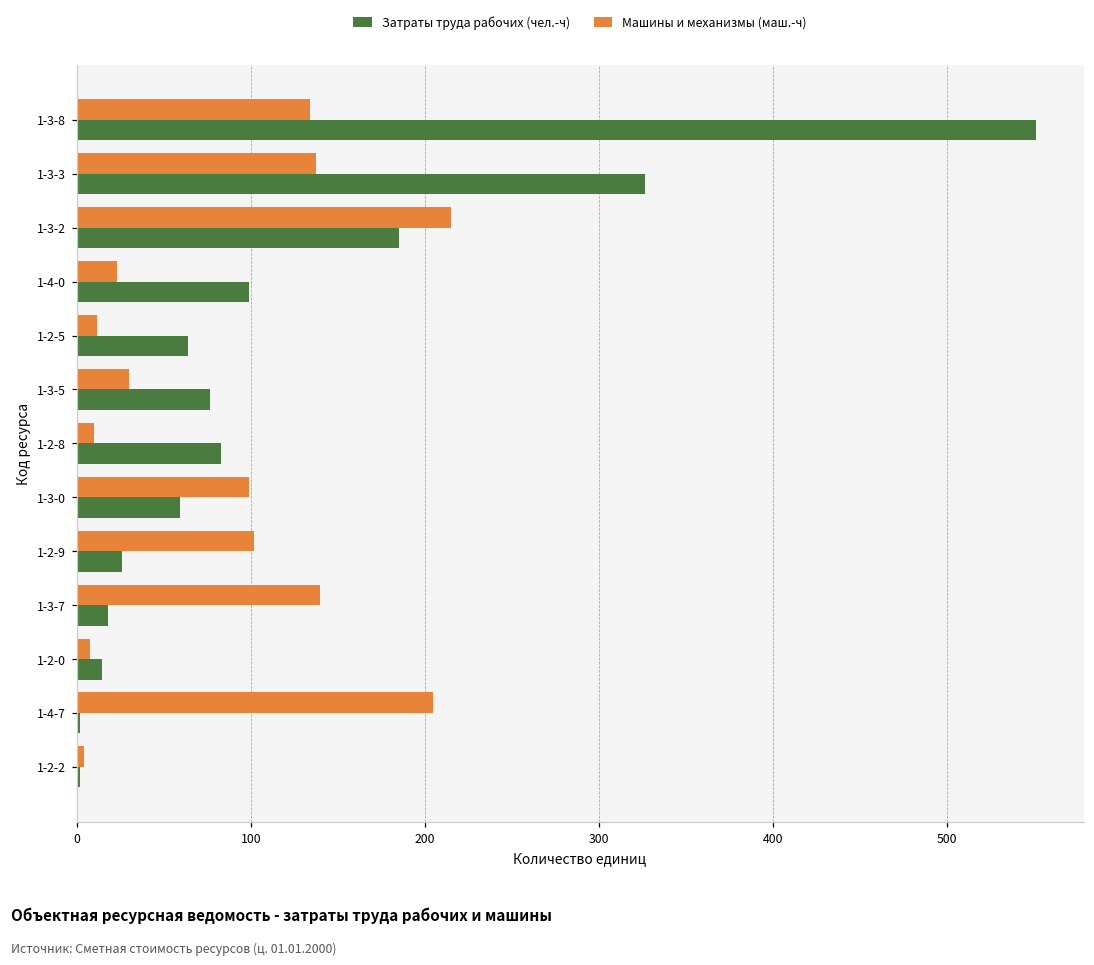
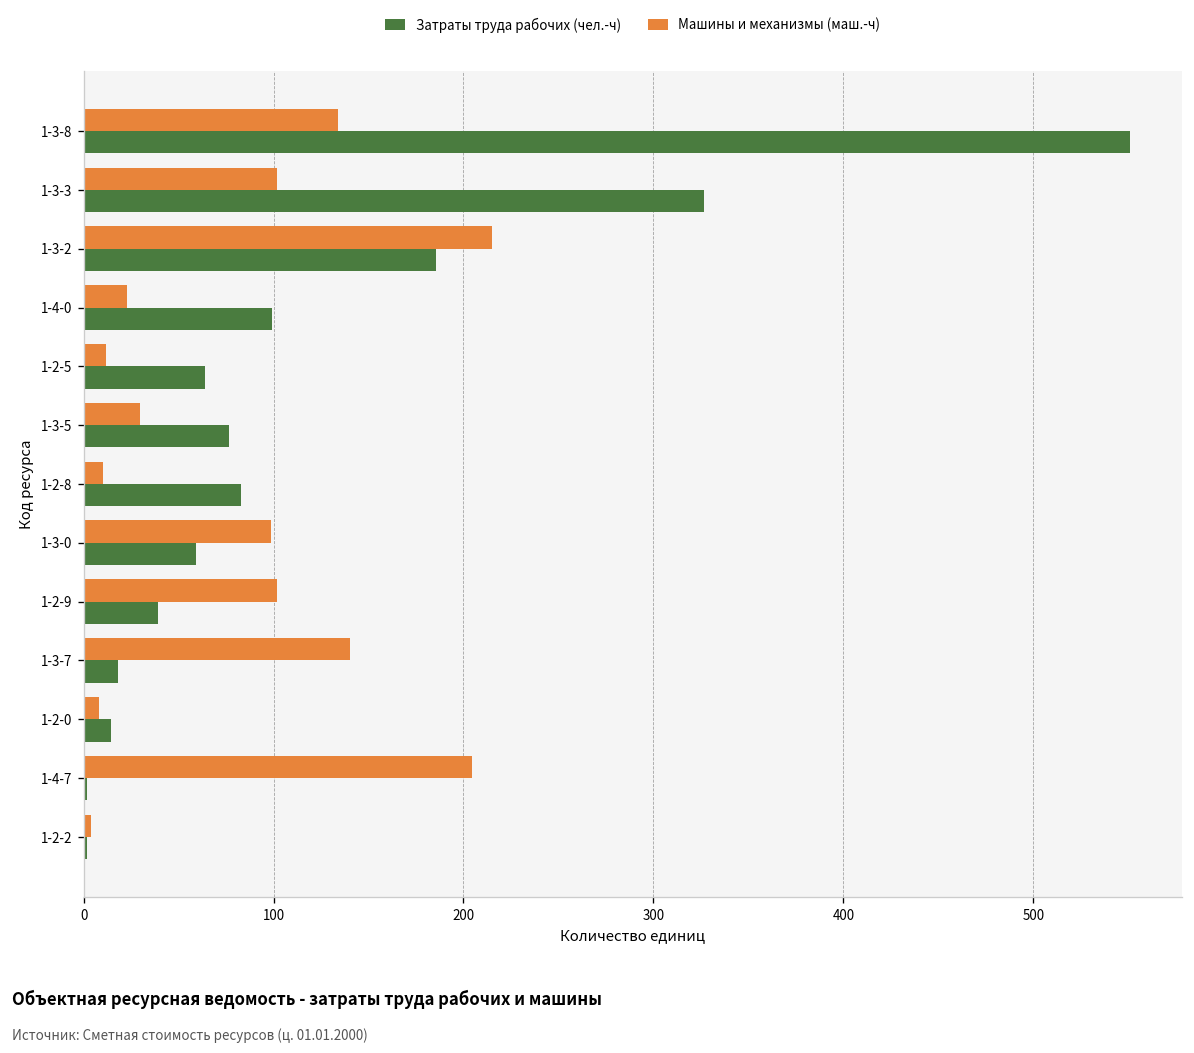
  {
    "Затраты труда рабочих (чел.-ч)": {
      "1-3-8": 551,
      "1-3-3": 327,
      "1-3-2": 185,
      "1-4-0": 99,
      "1-2-5": 64,
      "1-3-5": 77,
      "1-2-8": 83,
      "1-3-0": 59,
-     "1-2-9": 26,
+     "1-2-9": 39,
      "1-3-7": 18,
      "1-2-0": 15,
      "1-4-7": 2,
      "1-2-2": 2
    },
    "Машины и механизмы (маш.-ч)": {
      "1-3-8": 134,
-     "1-3-3": 137,
+     "1-3-3": 102,
      "1-3-2": 215,
      "1-4-0": 23,
      "1-2-5": 12,
      "1-3-5": 30,
      "1-2-8": 10,
      "1-3-0": 99,
      "1-2-9": 102,
      "1-3-7": 140,
      "1-2-0": 8,
      "1-4-7": 205,
      "1-2-2": 4
    }
  }
